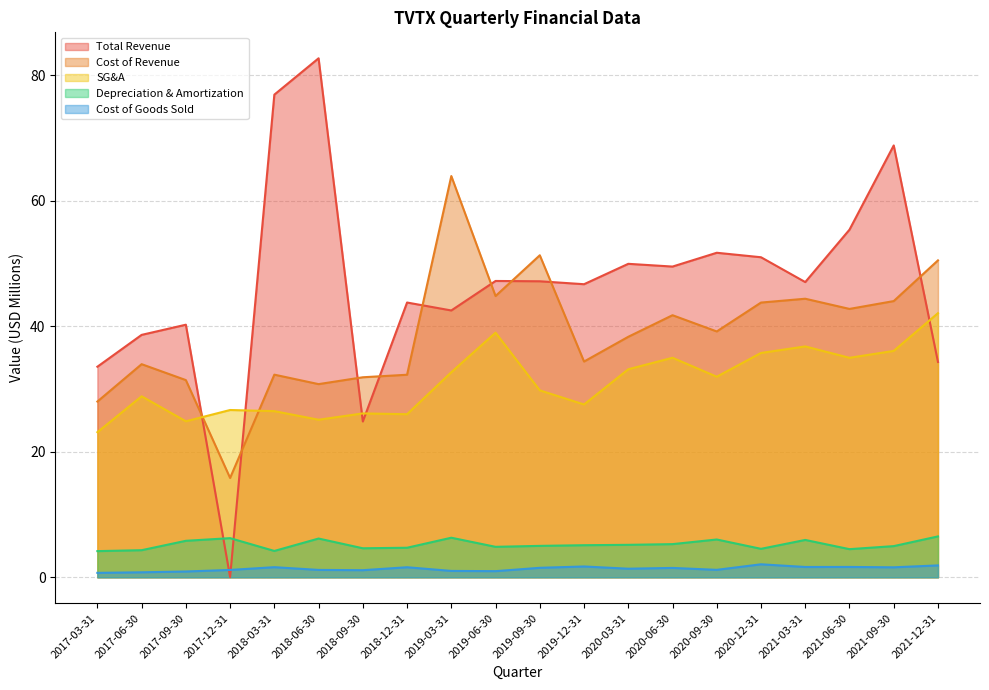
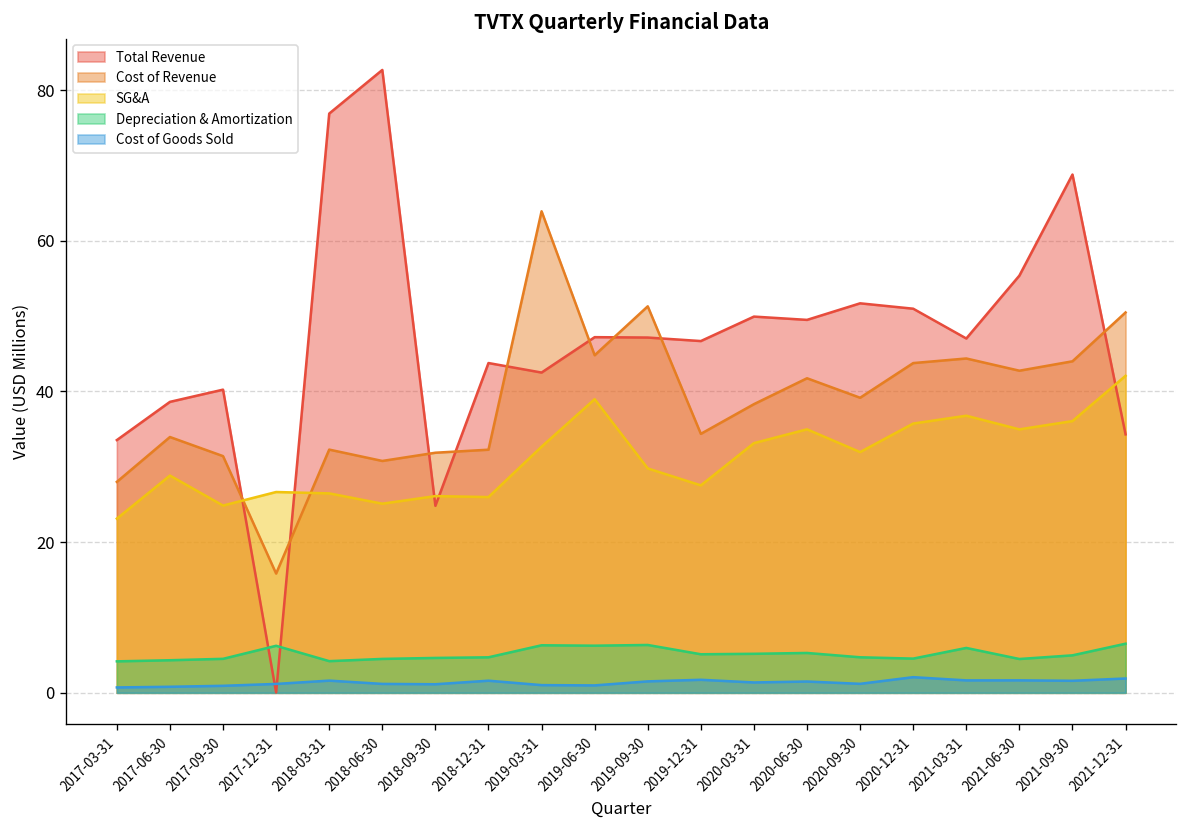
  {
    "Depreciation & Amortization": {
      "2017-03-31": 4,
      "2017-06-30": 4,
-     "2017-09-30": 6,
+     "2017-09-30": 5,
      "2017-12-31": 6,
      "2018-03-31": 4,
-     "2018-06-30": 6,
+     "2018-06-30": 4,
      "2018-09-30": 5,
      "2018-12-31": 5,
      "2019-03-31": 6,
-     "2019-06-30": 5,
-     "2019-09-30": 5,
+     "2019-06-30": 6,
+     "2019-09-30": 6,
      "2019-12-31": 5,
      "2020-03-31": 5,
      "2020-06-30": 5,
-     "2020-09-30": 6,
+     "2020-09-30": 5,
      "2020-12-31": 5,
      "2021-03-31": 6,
      "2021-06-30": 4,
      "2021-09-30": 5,
      "2021-12-31": 7
    },
    "Cost of Goods Sold": {
      "2017-03-31": 1,
      "2017-06-30": 1,
      "2017-09-30": 1,
      "2017-12-31": 1,
      "2018-03-31": 2,
      "2018-06-30": 1,
      "2018-09-30": 1,
      "2018-12-31": 2,
      "2019-03-31": 1,
      "2019-06-30": 1,
      "2019-09-30": 2,
      "2019-12-31": 2,
      "2020-03-31": 1,
      "2020-06-30": 1,
      "2020-09-30": 1,
      "2020-12-31": 2,
      "2021-03-31": 2,
      "2021-06-30": 2,
      "2021-09-30": 2,
      "2021-12-31": 2
    }
  }
